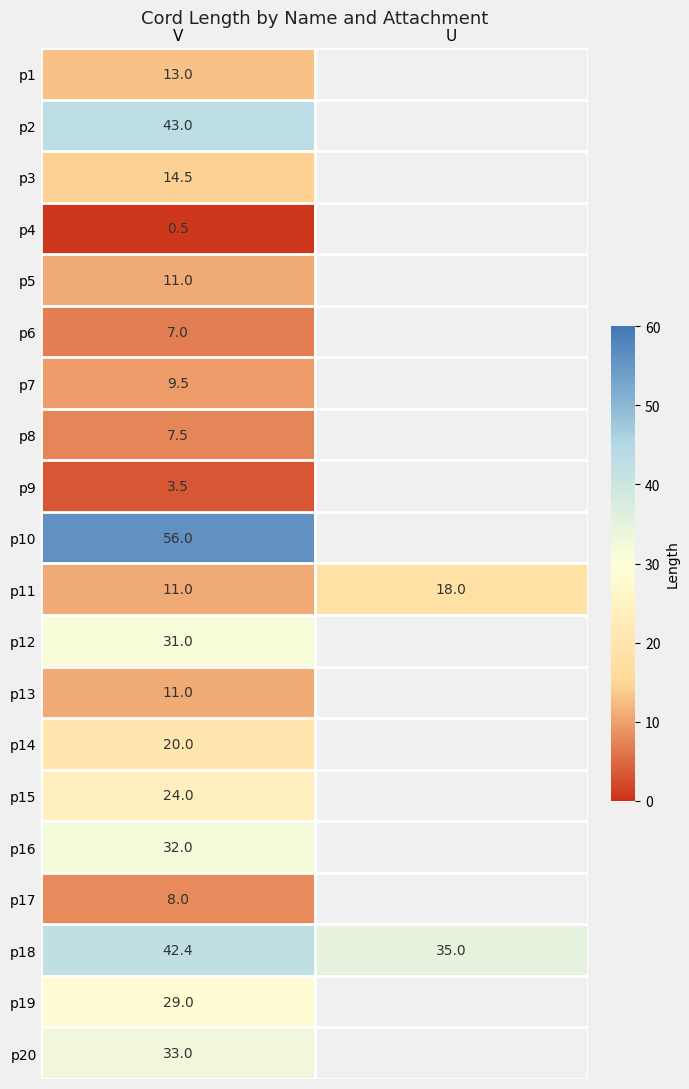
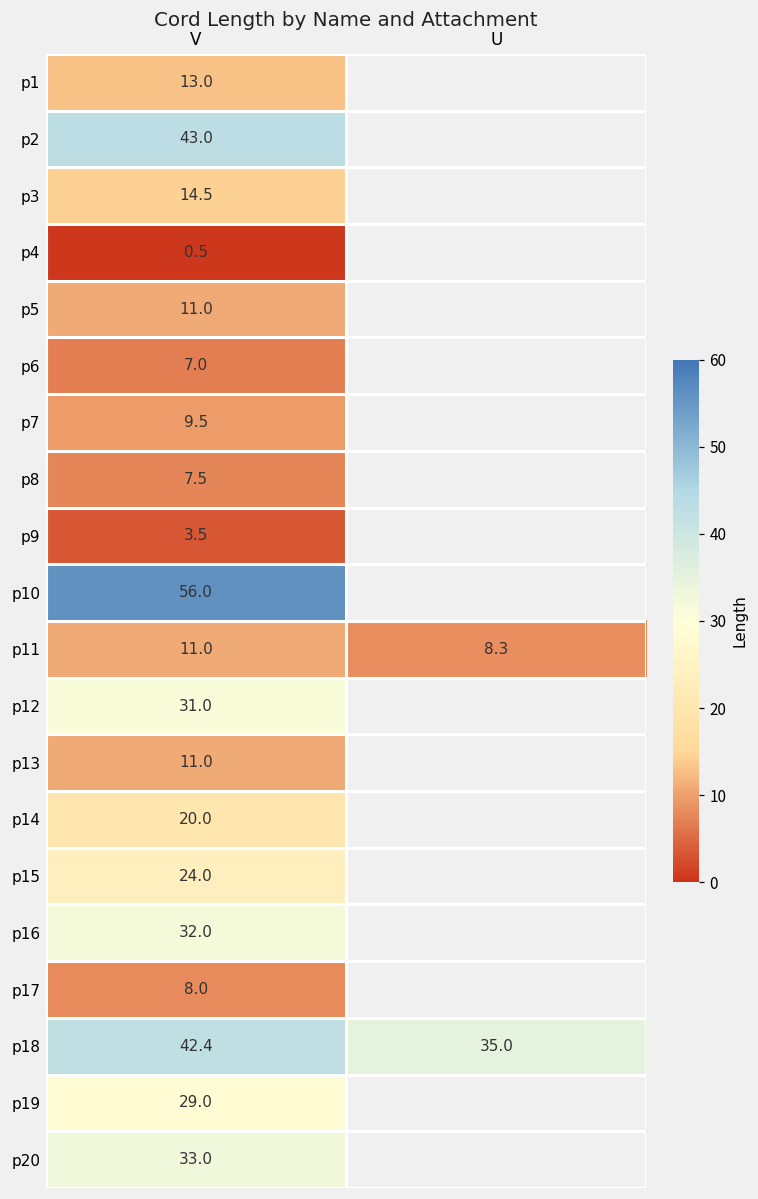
  {
    "p1": {
      "V": 13.0
    },
    "p2": {
      "V": 43.0
    },
    "p3": {
      "V": 14.5
    },
    "p4": {
      "V": 0.5
    },
    "p5": {
      "V": 11.0
    },
    "p6": {
      "V": 7.0
    },
    "p7": {
      "V": 9.5
    },
    "p8": {
      "V": 7.5
    },
    "p9": {
      "V": 3.5
    },
    "p10": {
      "V": 56.0
    },
    "p11": {
      "V": 11.0,
-     "U": 18.0
+     "U": 8.3
    },
    "p12": {
      "V": 31.0
    },
    "p13": {
      "V": 11.0
    },
    "p14": {
      "V": 20.0
    },
    "p15": {
      "V": 24.0
    },
    "p16": {
      "V": 32.0
    },
    "p17": {
      "V": 8.0
    },
    "p18": {
      "V": 42.4,
      "U": 35.0
    },
    "p19": {
      "V": 29.0
    },
    "p20": {
      "V": 33.0
    }
  }
